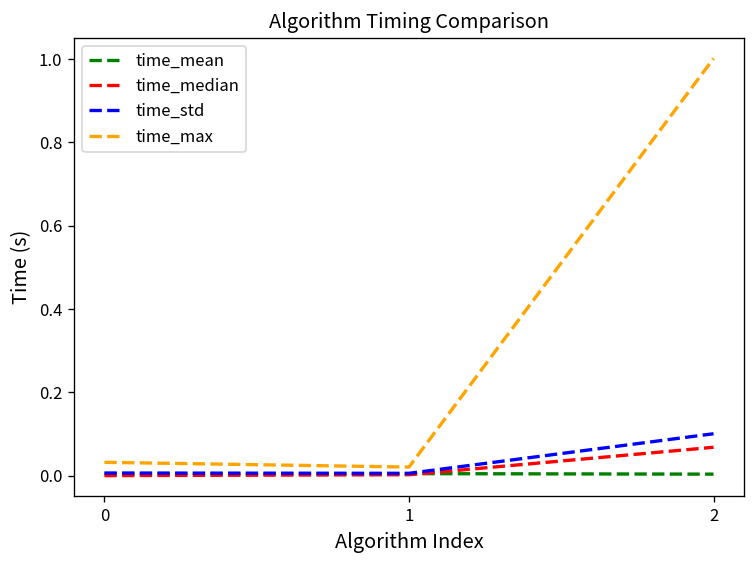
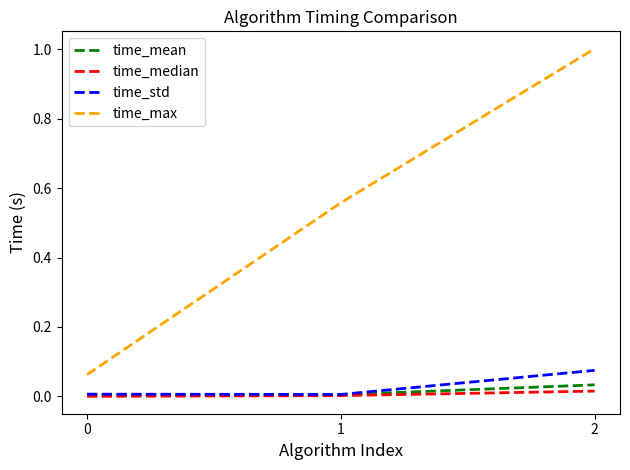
  {
    "time_mean": {
-     "2": 0.00
+     "2": 0.03
    },
    "time_median": {
-     "2": 0.07
+     "2": 0.02
    },
    "time_std": {
-     "2": 0.10
+     "2": 0.07
    },
    "time_max": {
-     "0": 0.03,
-     "1": 0.02,
+     "0": 0.06,
+     "1": 0.56,
      "2": 1.00
    }
  }
